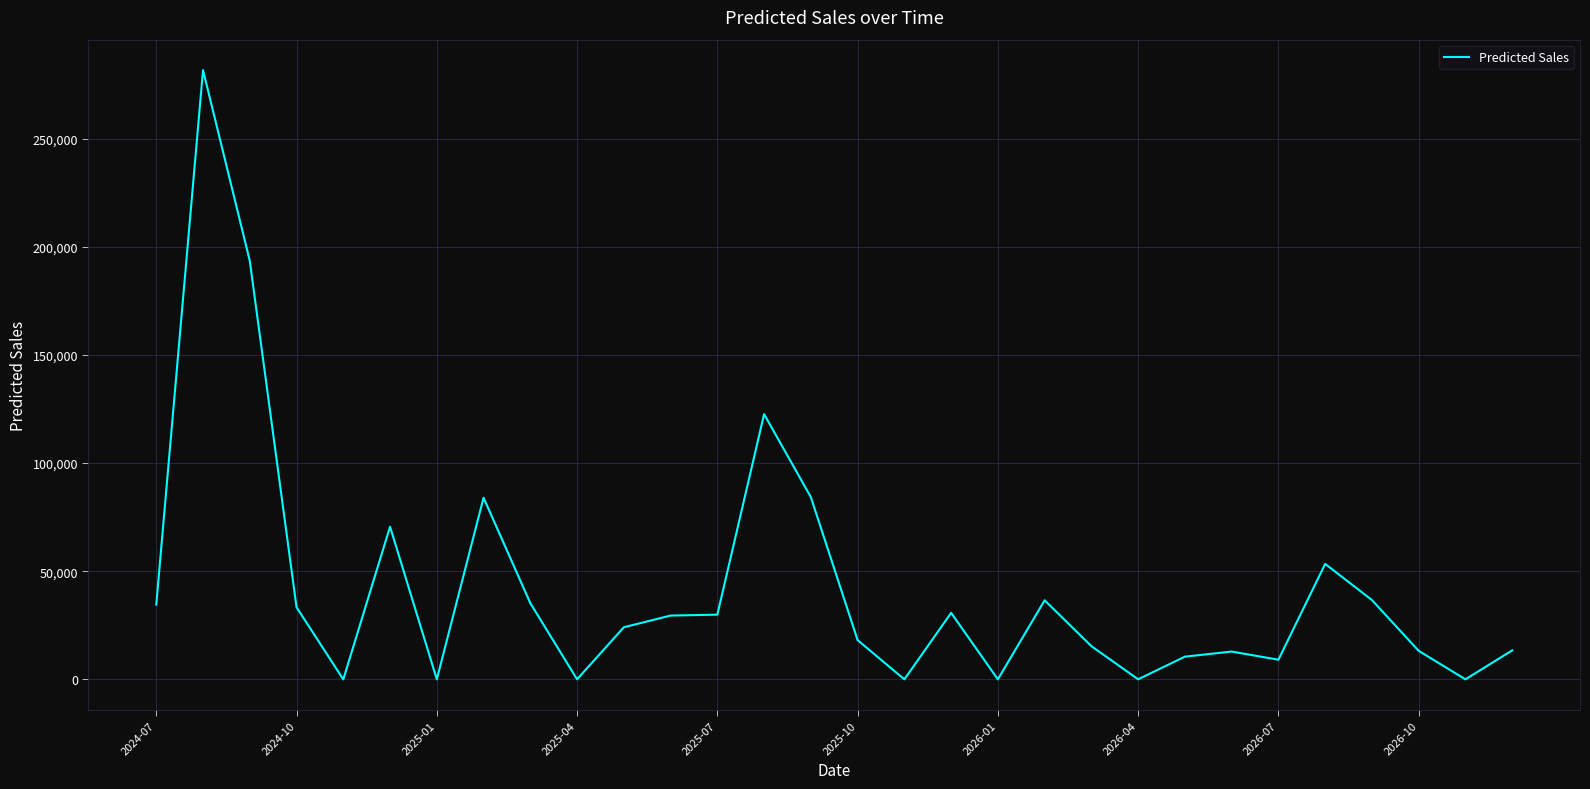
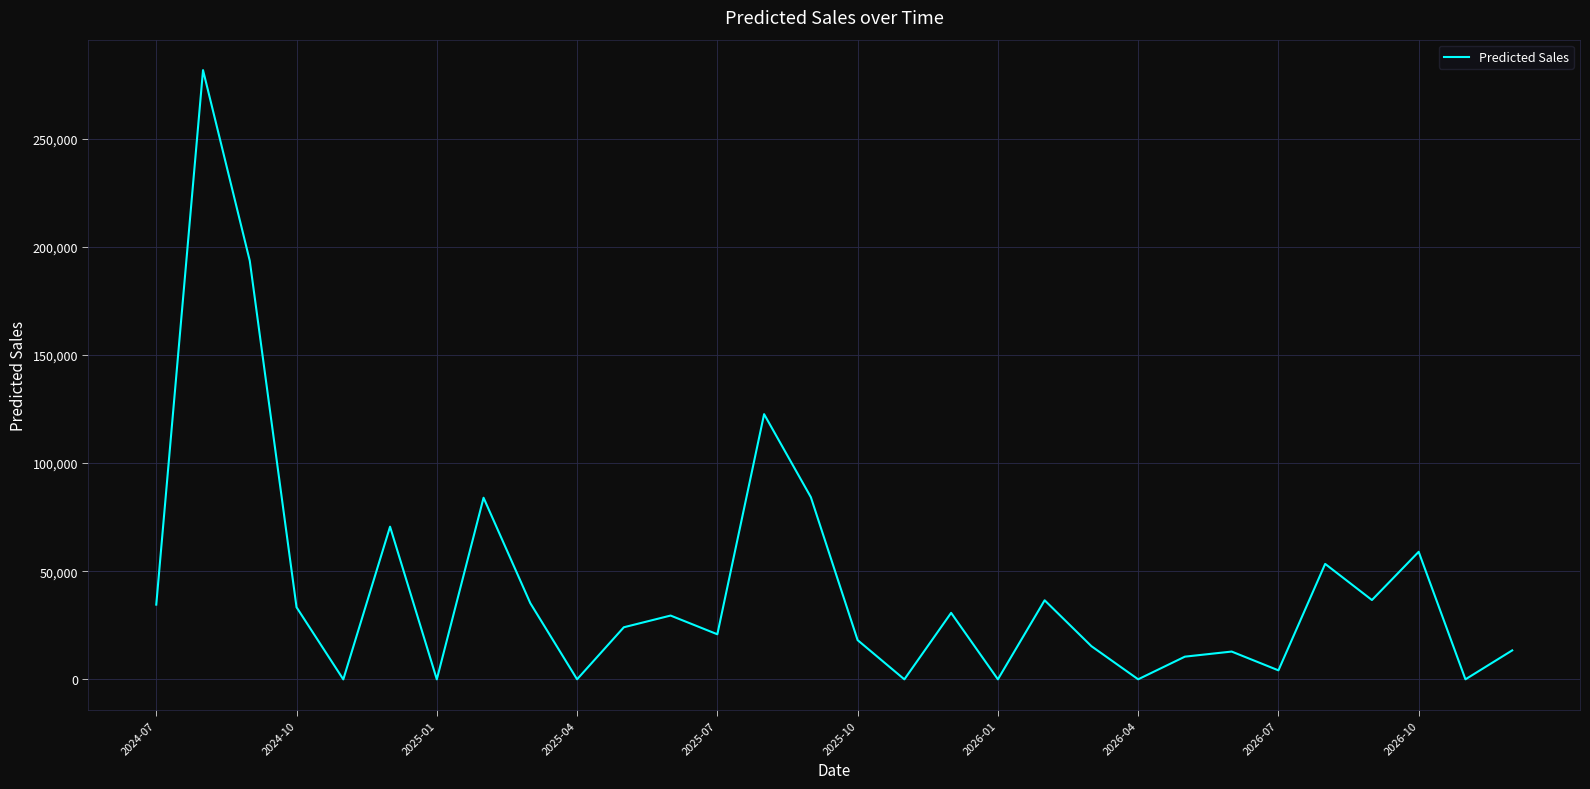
  {
    "2024-07": "35,000",
    "2024-10": "33,000",
    "2025-01": "0",
    "2025-04": "0",
-   "2025-07": "30,000",
+   "2025-07": "21,000",
    "2025-10": "18,000",
    "2026-01": "0",
    "2026-04": "0",
-   "2026-07": "9,000",
-   "2026-10": "13,000"
+   "2026-07": "4,000",
+   "2026-10": "59,000"
  }
